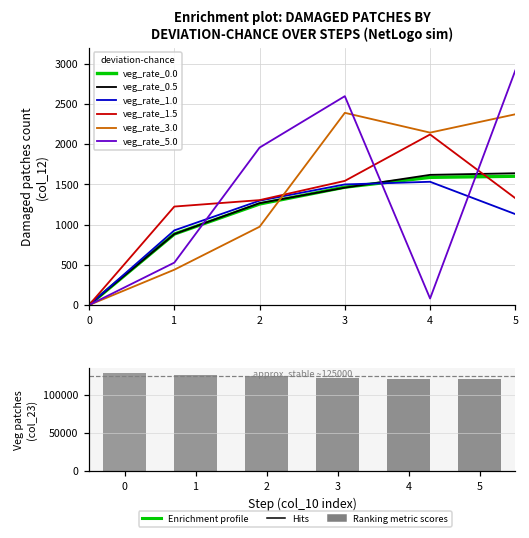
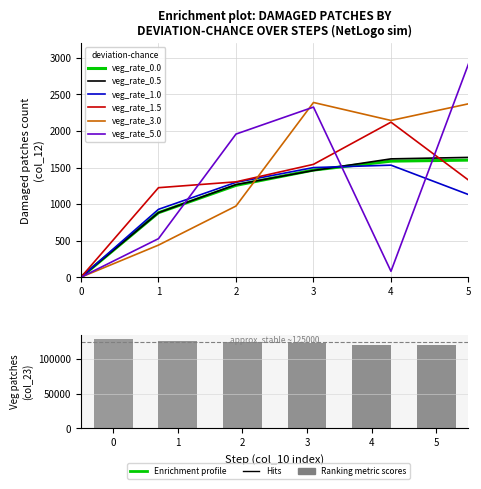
  {
    "Enrichment plot: DAMAGED PATCHES BY DEVIATION-CHANCE OVER STEPS (NetLogo sim)": {
      "veg_rate_0.0": {
        "5": 1600
      },
      "veg_rate_0.5": {
        "5": 1600
      },
      "veg_rate_1.0": {
        "1": 900,
        "4": 1500,
        "5": 1100
      },
      "veg_rate_1.5": {
        "1": 1200,
        "3": 1500,
        "5": 1300
      },
      "veg_rate_3.0": {
        "1": 400,
        "2": 1000,
        "3": 2400,
        "5": 2400
      },
      "veg_rate_5.0": {
        "1": 500,
        "2": 2000,
-       "3": 2600,
+       "3": 2300,
        "4": 100,
        "5": 2900
      }
    }
  }
